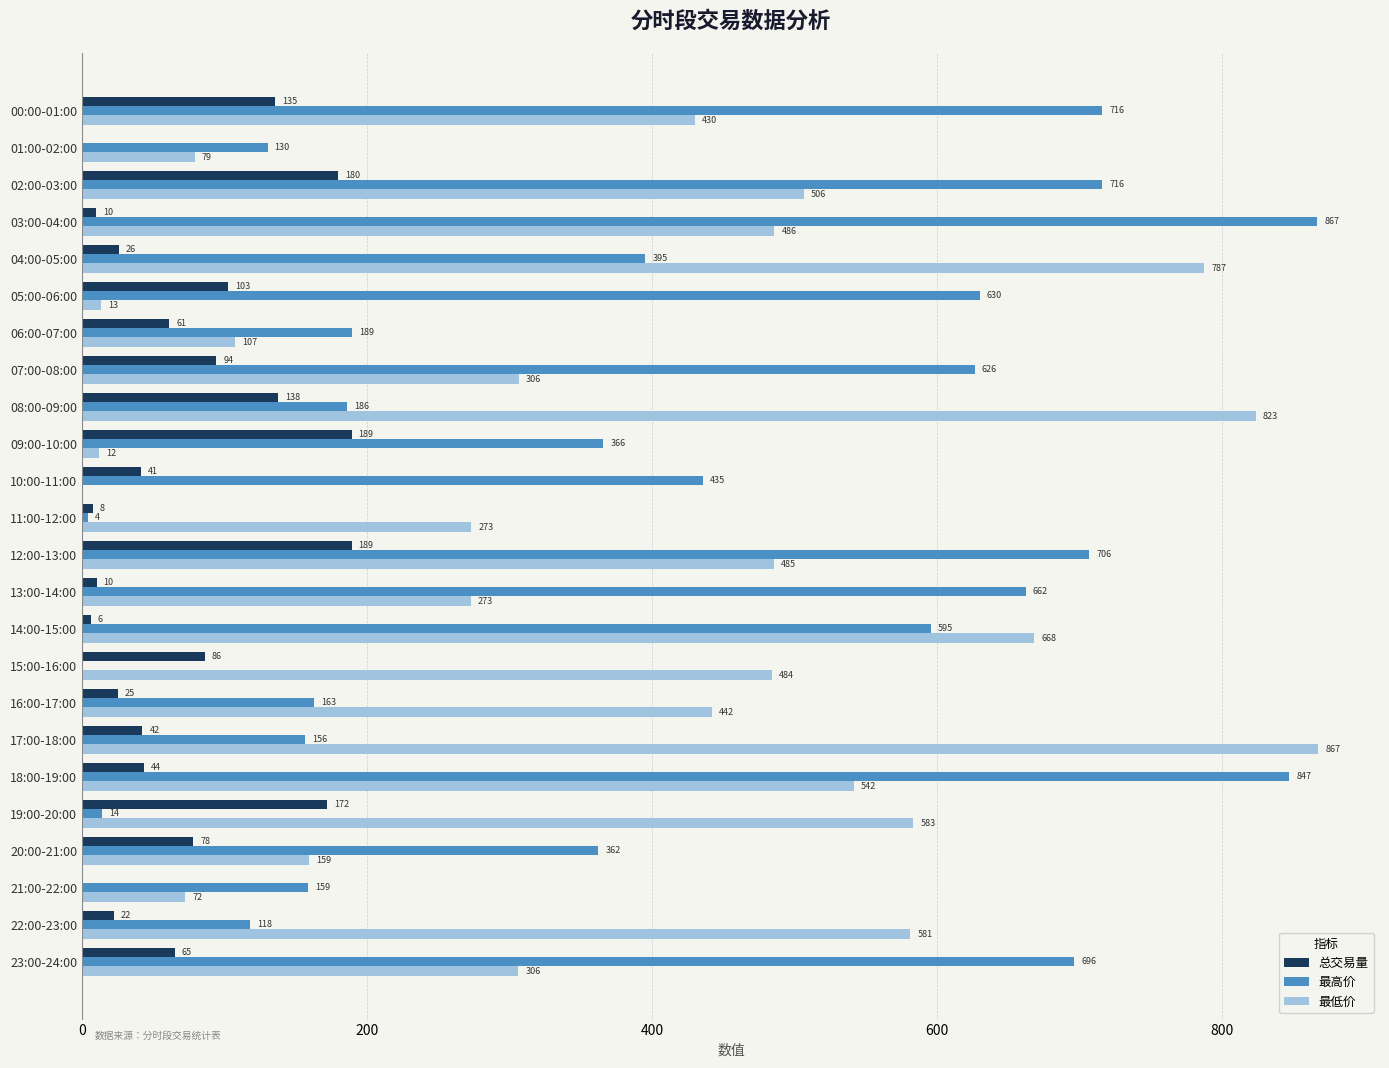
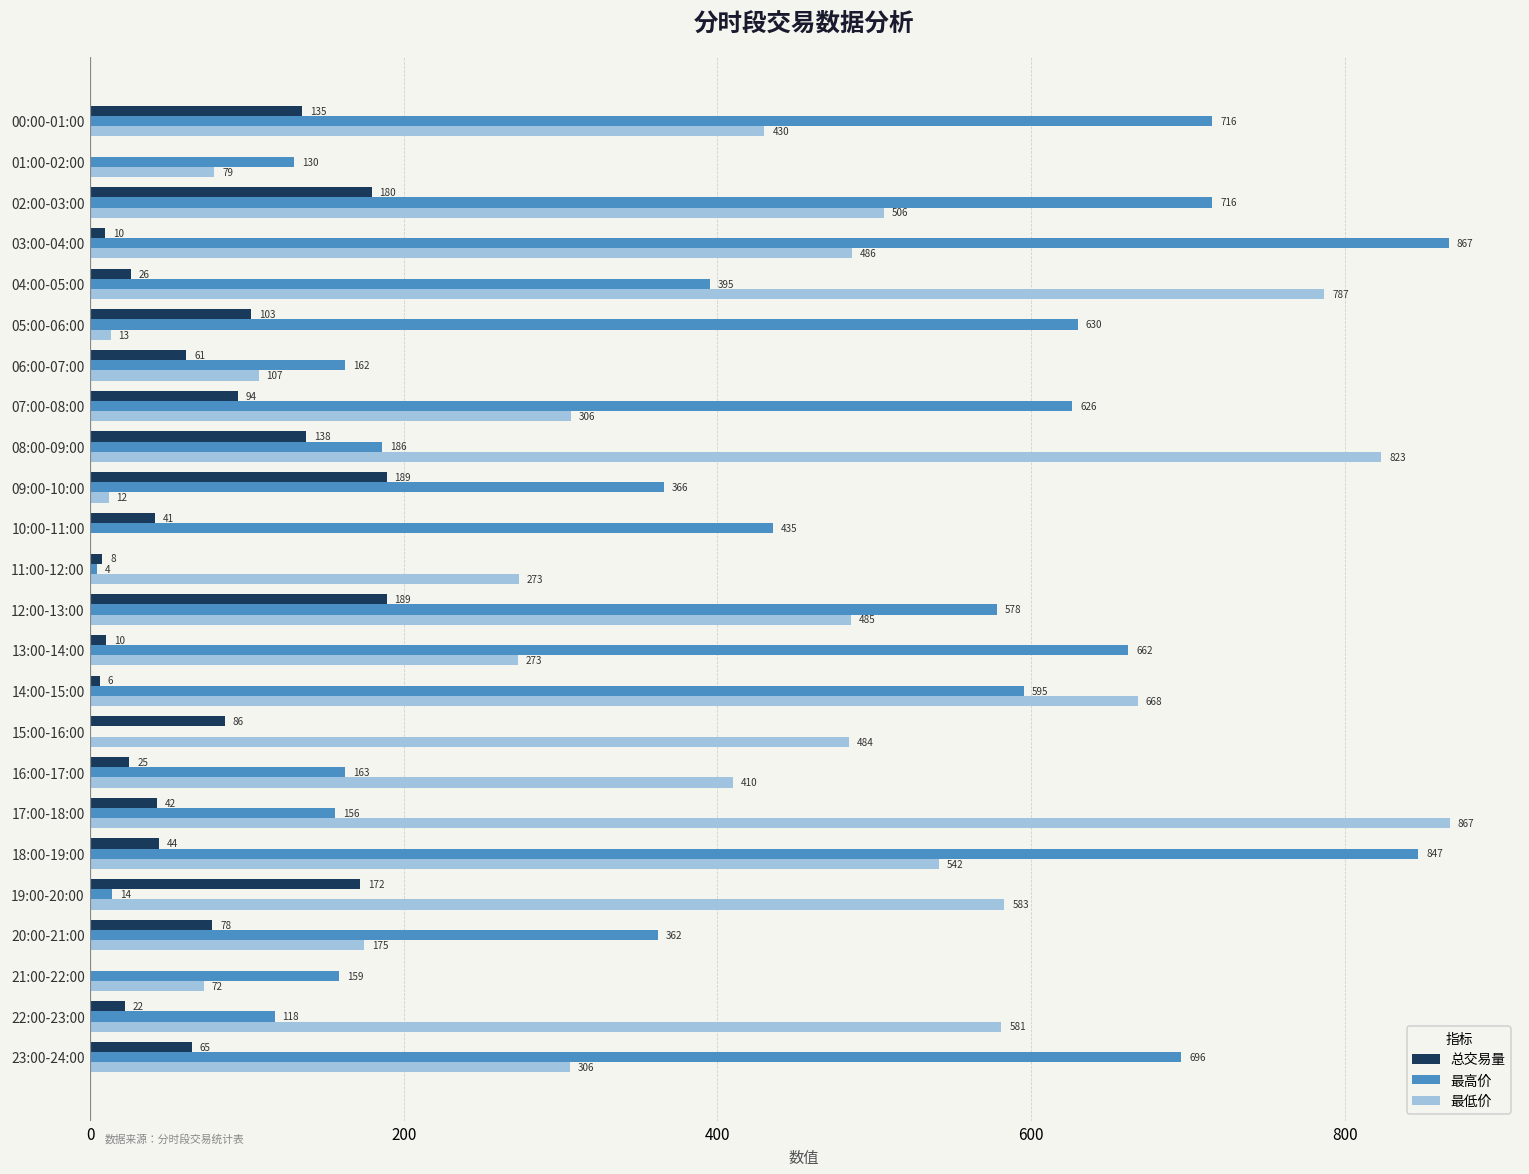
  {
    "总交易量": {
      "00:00-01:00": 135,
      "02:00-03:00": 180,
      "03:00-04:00": 10,
      "04:00-05:00": 26,
      "05:00-06:00": 103,
      "06:00-07:00": 61,
      "07:00-08:00": 94,
      "08:00-09:00": 138,
      "09:00-10:00": 189,
      "10:00-11:00": 41,
      "11:00-12:00": 8,
      "12:00-13:00": 189,
      "13:00-14:00": 10,
      "14:00-15:00": 6,
      "15:00-16:00": 86,
      "16:00-17:00": 25,
      "17:00-18:00": 42,
      "18:00-19:00": 44,
      "19:00-20:00": 172,
      "20:00-21:00": 78,
      "22:00-23:00": 22,
      "23:00-24:00": 65
    },
    "最高价": {
      "00:00-01:00": 716,
      "01:00-02:00": 130,
      "02:00-03:00": 716,
      "03:00-04:00": 867,
      "04:00-05:00": 395,
      "05:00-06:00": 630,
-     "06:00-07:00": 189,
+     "06:00-07:00": 162,
      "07:00-08:00": 626,
      "08:00-09:00": 186,
      "09:00-10:00": 366,
      "10:00-11:00": 435,
      "11:00-12:00": 4,
-     "12:00-13:00": 706,
+     "12:00-13:00": 578,
      "13:00-14:00": 662,
      "14:00-15:00": 595,
      "16:00-17:00": 163,
      "17:00-18:00": 156,
      "18:00-19:00": 847,
      "19:00-20:00": 14,
      "20:00-21:00": 362,
      "21:00-22:00": 159,
      "22:00-23:00": 118,
      "23:00-24:00": 696
    },
    "最低价": {
      "00:00-01:00": 430,
      "01:00-02:00": 79,
      "02:00-03:00": 506,
      "03:00-04:00": 486,
      "04:00-05:00": 787,
      "05:00-06:00": 13,
      "06:00-07:00": 107,
      "07:00-08:00": 306,
      "08:00-09:00": 823,
      "09:00-10:00": 12,
      "11:00-12:00": 273,
      "12:00-13:00": 485,
      "13:00-14:00": 273,
      "14:00-15:00": 668,
      "15:00-16:00": 484,
-     "16:00-17:00": 442,
+     "16:00-17:00": 410,
      "17:00-18:00": 867,
      "18:00-19:00": 542,
      "19:00-20:00": 583,
-     "20:00-21:00": 159,
+     "20:00-21:00": 175,
      "21:00-22:00": 72,
      "22:00-23:00": 581,
      "23:00-24:00": 306
    }
  }
